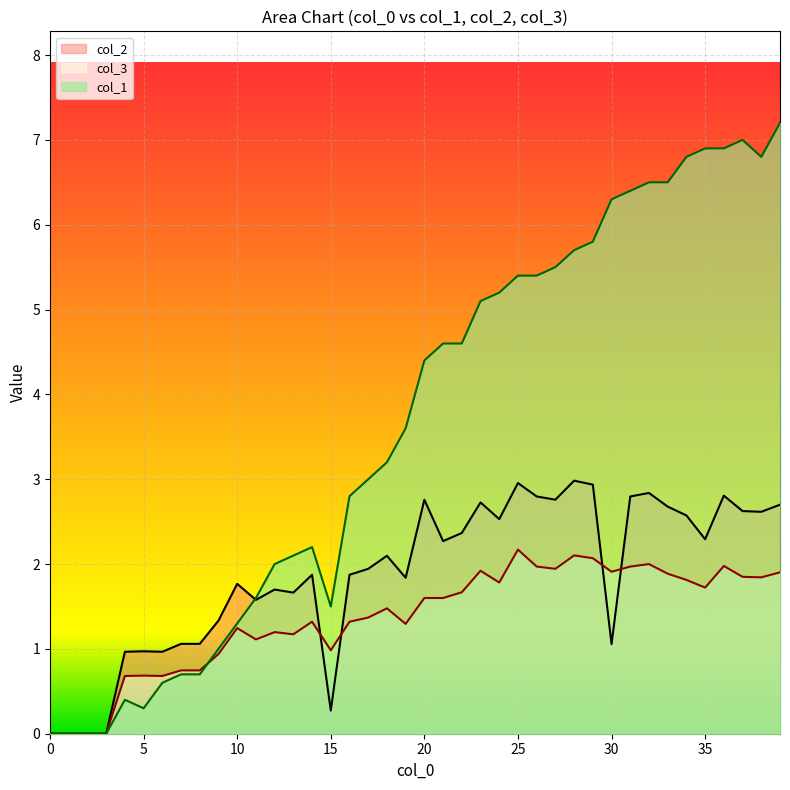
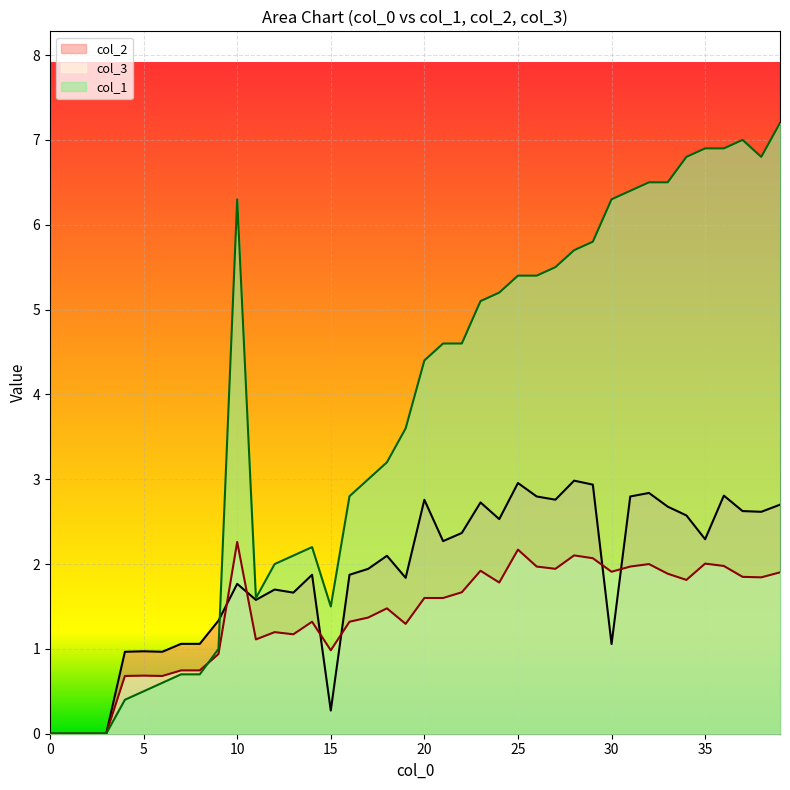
  {
    "col_2": {
      "5": 1.0,
      "10": 1.8,
      "15": 0.3,
      "20": 2.8,
      "25": 3.0,
      "30": 1.1,
      "35": 2.3
    },
    "col_3": {
      "5": 0.7,
-     "10": 1.2,
+     "10": 2.3,
      "15": 1.0,
      "20": 1.6,
      "25": 2.2,
      "30": 1.9,
-     "35": 1.7
+     "35": 2.0
    },
    "col_1": {
-     "5": 0.3,
-     "10": 1.3,
+     "5": 0.5,
+     "10": 6.3,
      "15": 1.5,
      "20": 4.4,
      "25": 5.4,
      "30": 6.3,
      "35": 6.9
    }
  }
